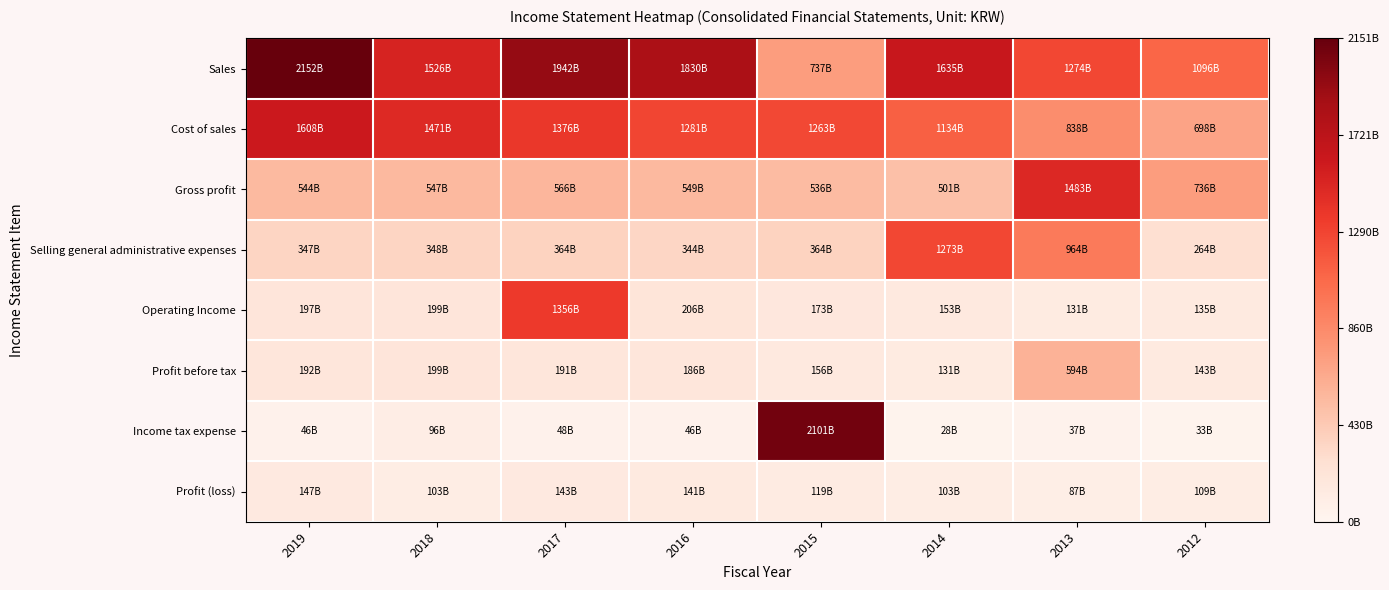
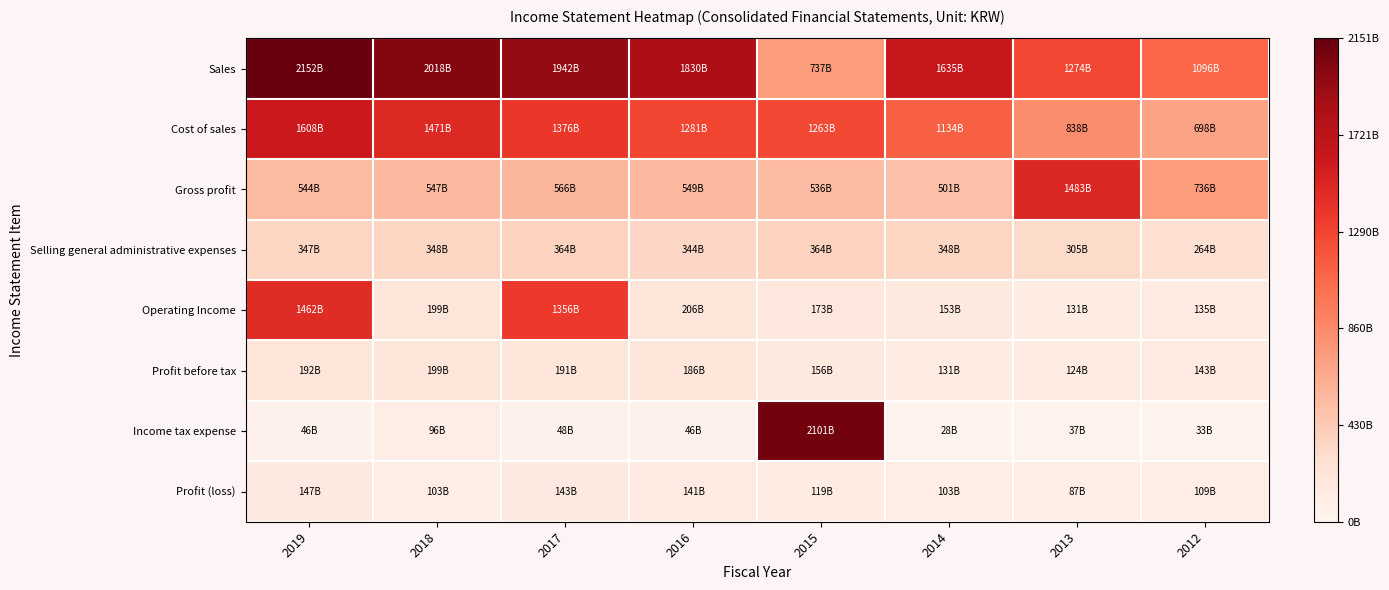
  {
    "Sales": {
      "2019": "2152B",
-     "2018": "1526B",
+     "2018": "2018B",
      "2017": "1942B",
      "2016": "1830B",
      "2015": "737B",
      "2014": "1635B",
      "2013": "1274B",
      "2012": "1096B"
    },
    "Cost of sales": {
      "2019": "1608B",
      "2018": "1471B",
      "2017": "1376B",
      "2016": "1281B",
      "2015": "1263B",
      "2014": "1134B",
      "2013": "838B",
      "2012": "698B"
    },
    "Gross profit": {
      "2019": "544B",
      "2018": "547B",
      "2017": "566B",
      "2016": "549B",
      "2015": "536B",
      "2014": "501B",
      "2013": "1483B",
      "2012": "736B"
    },
    "Selling general administrative expenses": {
      "2019": "347B",
      "2018": "348B",
      "2017": "364B",
      "2016": "344B",
      "2015": "364B",
-     "2014": "1273B",
-     "2013": "964B",
+     "2014": "348B",
+     "2013": "305B",
      "2012": "264B"
    },
    "Operating Income": {
-     "2019": "197B",
+     "2019": "1462B",
      "2018": "199B",
      "2017": "1356B",
      "2016": "206B",
      "2015": "173B",
      "2014": "153B",
      "2013": "131B",
      "2012": "135B"
    },
    "Profit before tax": {
      "2019": "192B",
      "2018": "199B",
      "2017": "191B",
      "2016": "186B",
      "2015": "156B",
      "2014": "131B",
-     "2013": "594B",
+     "2013": "124B",
      "2012": "143B"
    },
    "Income tax expense": {
      "2019": "46B",
      "2018": "96B",
      "2017": "48B",
      "2016": "46B",
      "2015": "2101B",
      "2014": "28B",
      "2013": "37B",
      "2012": "33B"
    },
    "Profit (loss)": {
      "2019": "147B",
      "2018": "103B",
      "2017": "143B",
      "2016": "141B",
      "2015": "119B",
      "2014": "103B",
      "2013": "87B",
      "2012": "109B"
    }
  }
